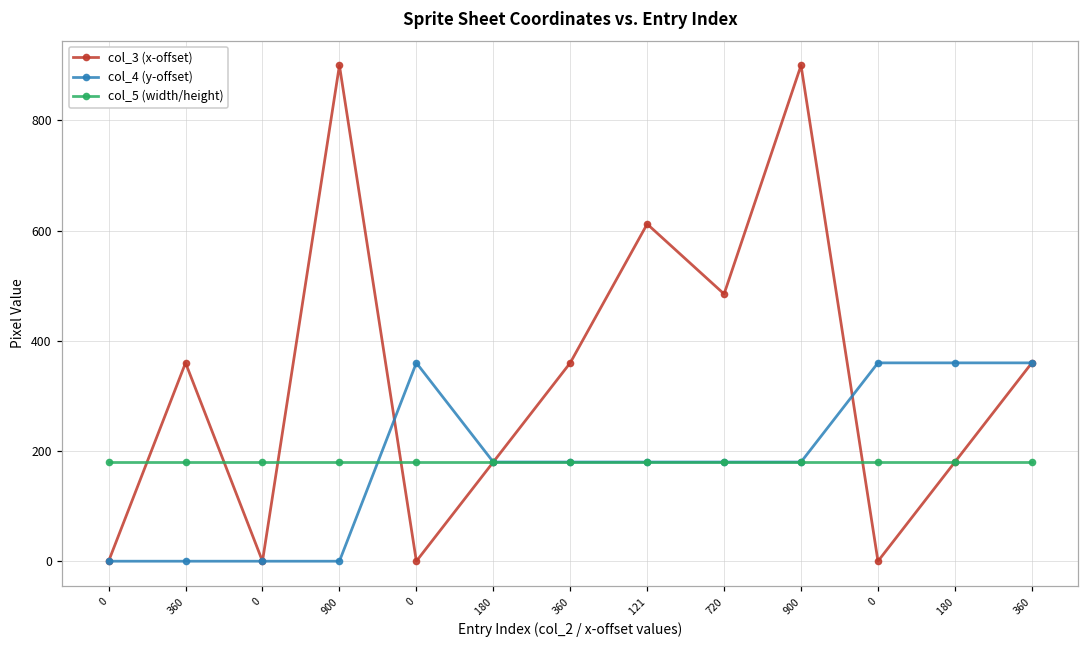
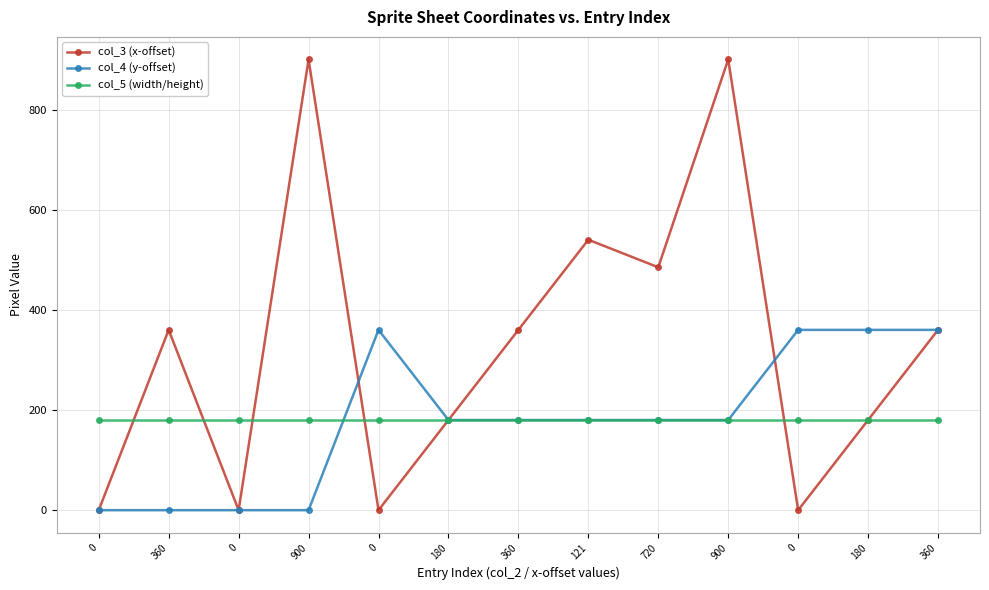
  {
    "col_3 (x-offset)": {
-     "121": 610,
+     "121": 540,
      "720": 490
    }
  }
